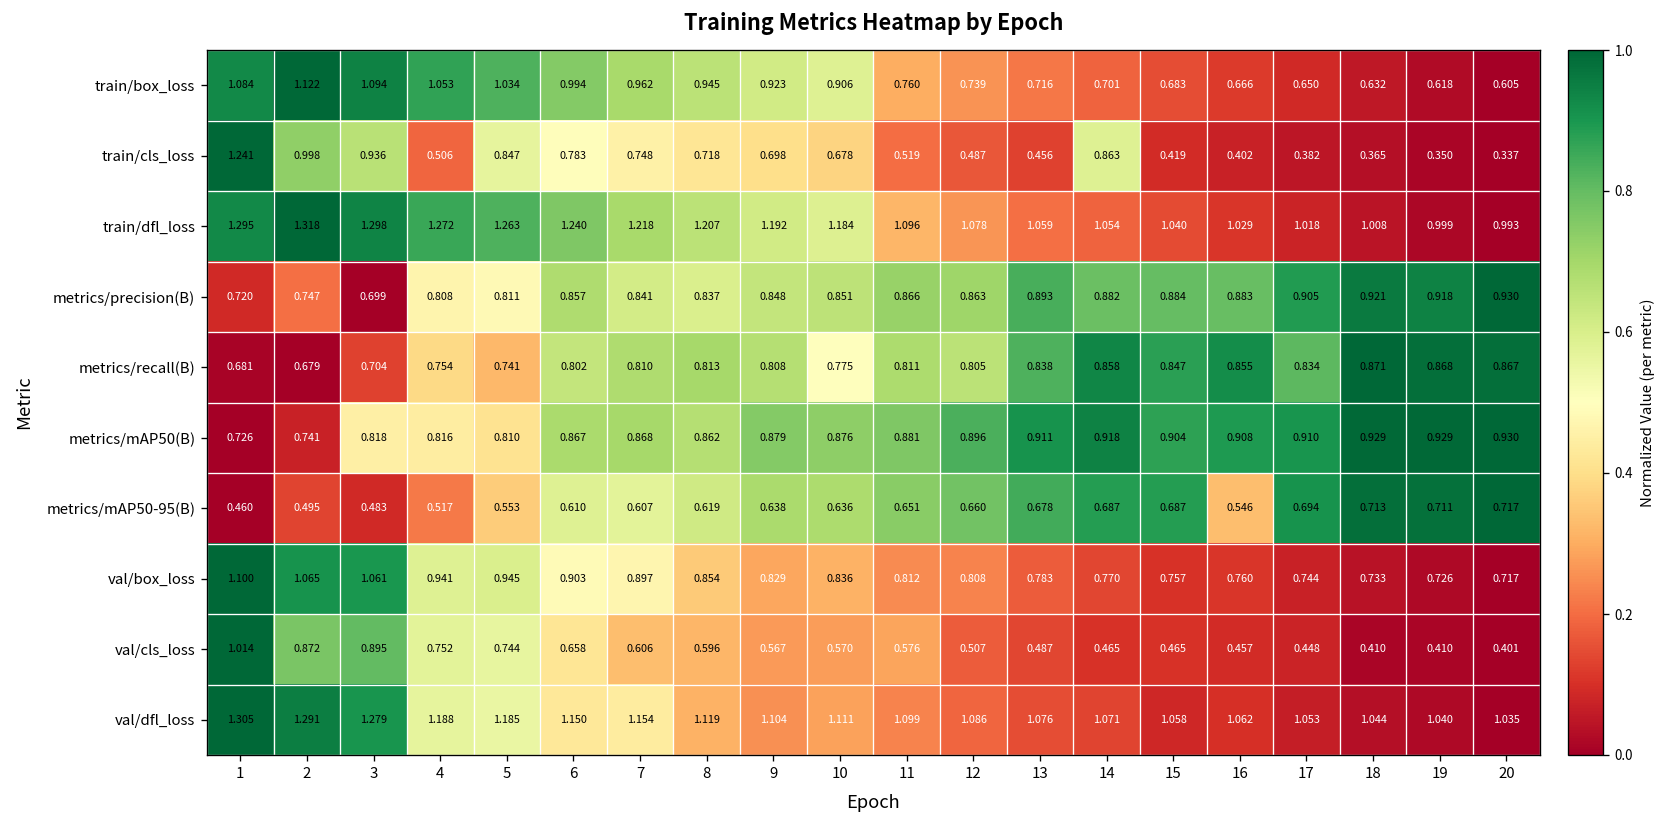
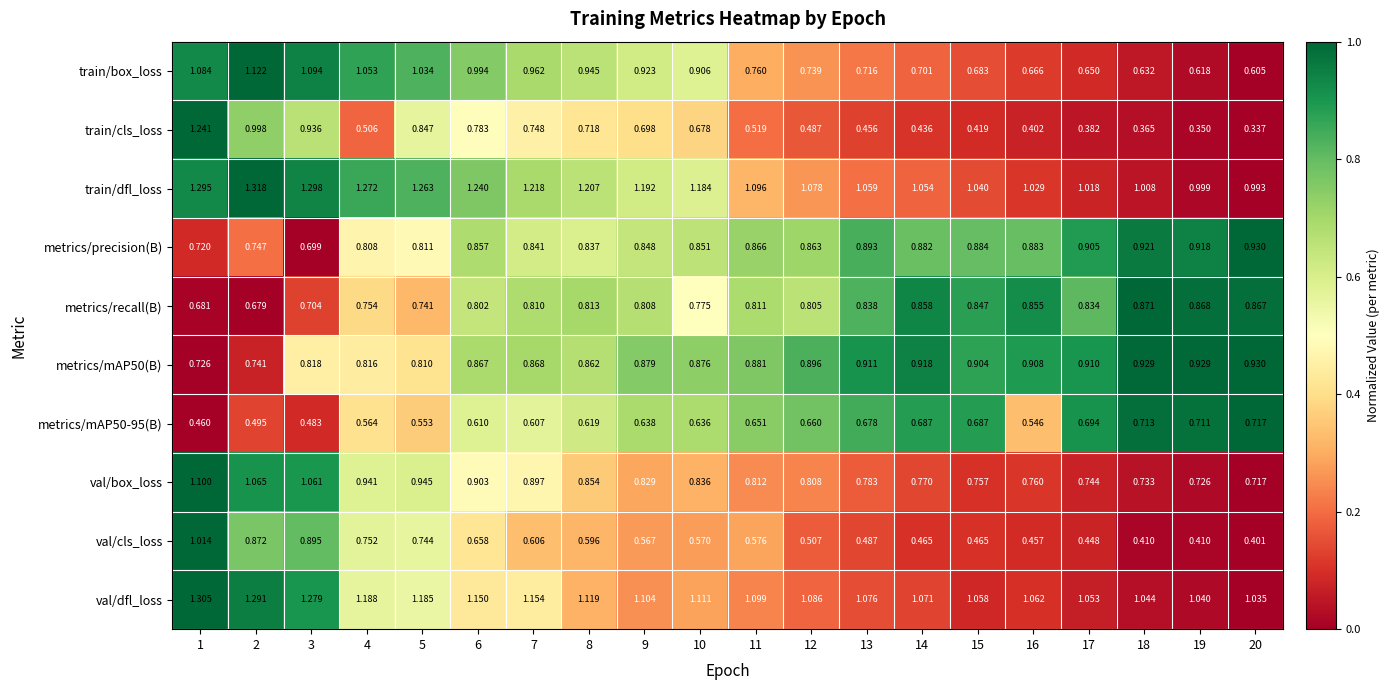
  {
    "train/box_loss": {
      "1": 1.084,
      "2": 1.122,
      "3": 1.094,
      "4": 1.053,
      "5": 1.034,
      "6": 0.994,
      "7": 0.962,
      "8": 0.945,
      "9": 0.923,
      "10": 0.906,
      "11": 0.760,
      "12": 0.739,
      "13": 0.716,
      "14": 0.701,
      "15": 0.683,
      "16": 0.666,
      "17": 0.650,
      "18": 0.632,
      "19": 0.618,
      "20": 0.605
    },
    "train/cls_loss": {
      "1": 1.241,
      "2": 0.998,
      "3": 0.936,
      "4": 0.506,
      "5": 0.847,
      "6": 0.783,
      "7": 0.748,
      "8": 0.718,
      "9": 0.698,
      "10": 0.678,
      "11": 0.519,
      "12": 0.487,
      "13": 0.456,
-     "14": 0.863,
+     "14": 0.436,
      "15": 0.419,
      "16": 0.402,
      "17": 0.382,
      "18": 0.365,
      "19": 0.350,
      "20": 0.337
    },
    "train/dfl_loss": {
      "1": 1.295,
      "2": 1.318,
      "3": 1.298,
      "4": 1.272,
      "5": 1.263,
      "6": 1.240,
      "7": 1.218,
      "8": 1.207,
      "9": 1.192,
      "10": 1.184,
      "11": 1.096,
      "12": 1.078,
      "13": 1.059,
      "14": 1.054,
      "15": 1.040,
      "16": 1.029,
      "17": 1.018,
      "18": 1.008,
      "19": 0.999,
      "20": 0.993
    },
    "metrics/precision(B)": {
      "1": 0.720,
      "2": 0.747,
      "3": 0.699,
      "4": 0.808,
      "5": 0.811,
      "6": 0.857,
      "7": 0.841,
      "8": 0.837,
      "9": 0.848,
      "10": 0.851,
      "11": 0.866,
      "12": 0.863,
      "13": 0.893,
      "14": 0.882,
      "15": 0.884,
      "16": 0.883,
      "17": 0.905,
      "18": 0.921,
      "19": 0.918,
      "20": 0.930
    },
    "metrics/recall(B)": {
      "1": 0.681,
      "2": 0.679,
      "3": 0.704,
      "4": 0.754,
      "5": 0.741,
      "6": 0.802,
      "7": 0.810,
      "8": 0.813,
      "9": 0.808,
      "10": 0.775,
      "11": 0.811,
      "12": 0.805,
      "13": 0.838,
      "14": 0.858,
      "15": 0.847,
      "16": 0.855,
      "17": 0.834,
      "18": 0.871,
      "19": 0.868,
      "20": 0.867
    },
    "metrics/mAP50(B)": {
      "1": 0.726,
      "2": 0.741,
      "3": 0.818,
      "4": 0.816,
      "5": 0.810,
      "6": 0.867,
      "7": 0.868,
      "8": 0.862,
      "9": 0.879,
      "10": 0.876,
      "11": 0.881,
      "12": 0.896,
      "13": 0.911,
      "14": 0.918,
      "15": 0.904,
      "16": 0.908,
      "17": 0.910,
      "18": 0.929,
      "19": 0.929,
      "20": 0.930
    },
    "metrics/mAP50-95(B)": {
      "1": 0.460,
      "2": 0.495,
      "3": 0.483,
-     "4": 0.517,
+     "4": 0.564,
      "5": 0.553,
      "6": 0.610,
      "7": 0.607,
      "8": 0.619,
      "9": 0.638,
      "10": 0.636,
      "11": 0.651,
      "12": 0.660,
      "13": 0.678,
      "14": 0.687,
      "15": 0.687,
      "16": 0.546,
      "17": 0.694,
      "18": 0.713,
      "19": 0.711,
      "20": 0.717
    },
    "val/box_loss": {
      "1": 1.100,
      "2": 1.065,
      "3": 1.061,
      "4": 0.941,
      "5": 0.945,
      "6": 0.903,
      "7": 0.897,
      "8": 0.854,
      "9": 0.829,
      "10": 0.836,
      "11": 0.812,
      "12": 0.808,
      "13": 0.783,
      "14": 0.770,
      "15": 0.757,
      "16": 0.760,
      "17": 0.744,
      "18": 0.733,
      "19": 0.726,
      "20": 0.717
    },
    "val/cls_loss": {
      "1": 1.014,
      "2": 0.872,
      "3": 0.895,
      "4": 0.752,
      "5": 0.744,
      "6": 0.658,
      "7": 0.606,
      "8": 0.596,
      "9": 0.567,
      "10": 0.570,
      "11": 0.576,
      "12": 0.507,
      "13": 0.487,
      "14": 0.465,
      "15": 0.465,
      "16": 0.457,
      "17": 0.448,
      "18": 0.410,
      "19": 0.410,
      "20": 0.401
    },
    "val/dfl_loss": {
      "1": 1.305,
      "2": 1.291,
      "3": 1.279,
      "4": 1.188,
      "5": 1.185,
      "6": 1.150,
      "7": 1.154,
      "8": 1.119,
      "9": 1.104,
      "10": 1.111,
      "11": 1.099,
      "12": 1.086,
      "13": 1.076,
      "14": 1.071,
      "15": 1.058,
      "16": 1.062,
      "17": 1.053,
      "18": 1.044,
      "19": 1.040,
      "20": 1.035
    }
  }
